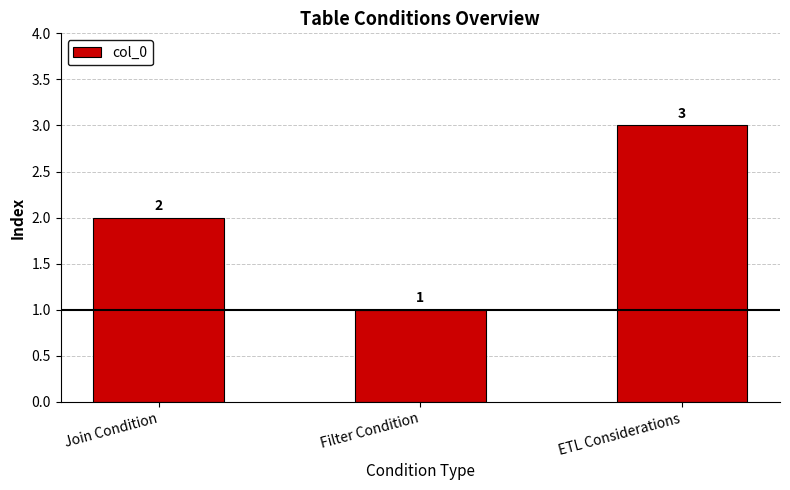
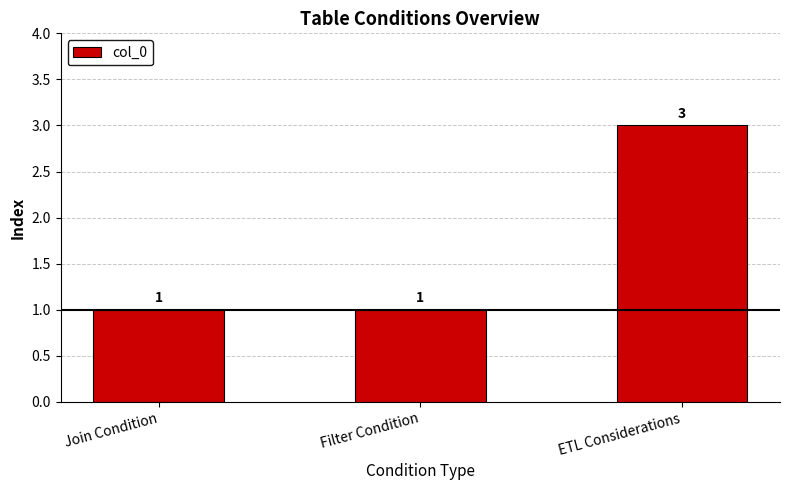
  {
-   "Join Condition": 2,
+   "Join Condition": 1,
    "Filter Condition": 1,
    "ETL Considerations": 3
  }
